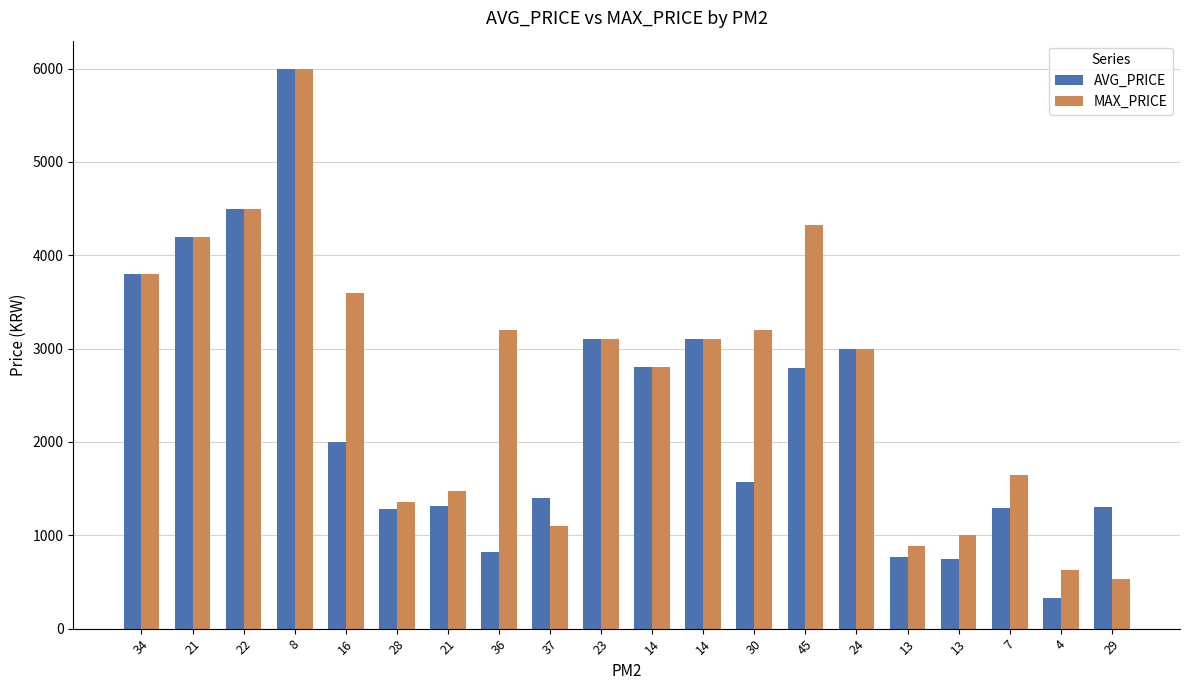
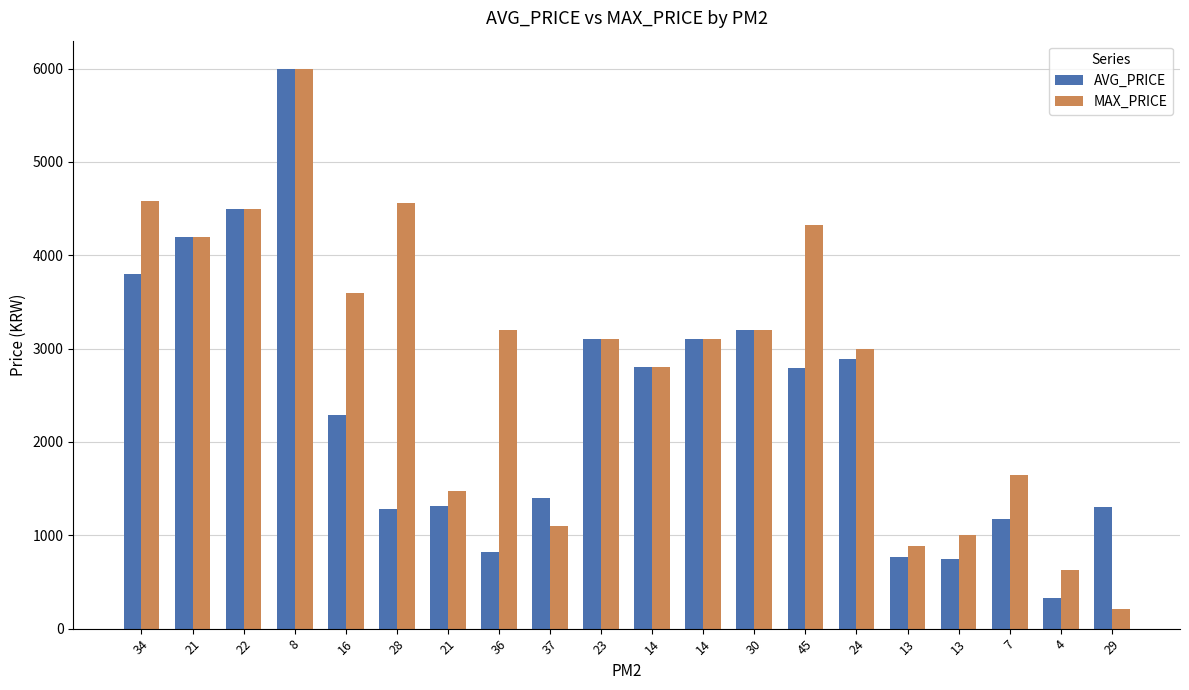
  {
    "AVG_PRICE": {
      "34": 3800,
      "22": 4500,
      "8": 6000,
-     "16": 2000,
+     "16": 2300,
      "28": 1300,
      "36": 800,
      "37": 1400,
      "23": 3100,
-     "30": 1600,
+     "30": 3200,
      "45": 2800,
-     "24": 3000,
-     "7": 1300,
+     "24": 2900,
+     "7": 1200,
      "4": 300,
      "29": 1300
    },
    "MAX_PRICE": {
-     "34": 3800,
+     "34": 4600,
      "22": 4500,
      "8": 6000,
      "16": 3600,
-     "28": 1400,
+     "28": 4600,
      "36": 3200,
      "37": 1100,
      "23": 3100,
      "30": 3200,
      "45": 4300,
      "24": 3000,
      "7": 1700,
      "4": 600,
-     "29": 500
+     "29": 200
    }
  }
